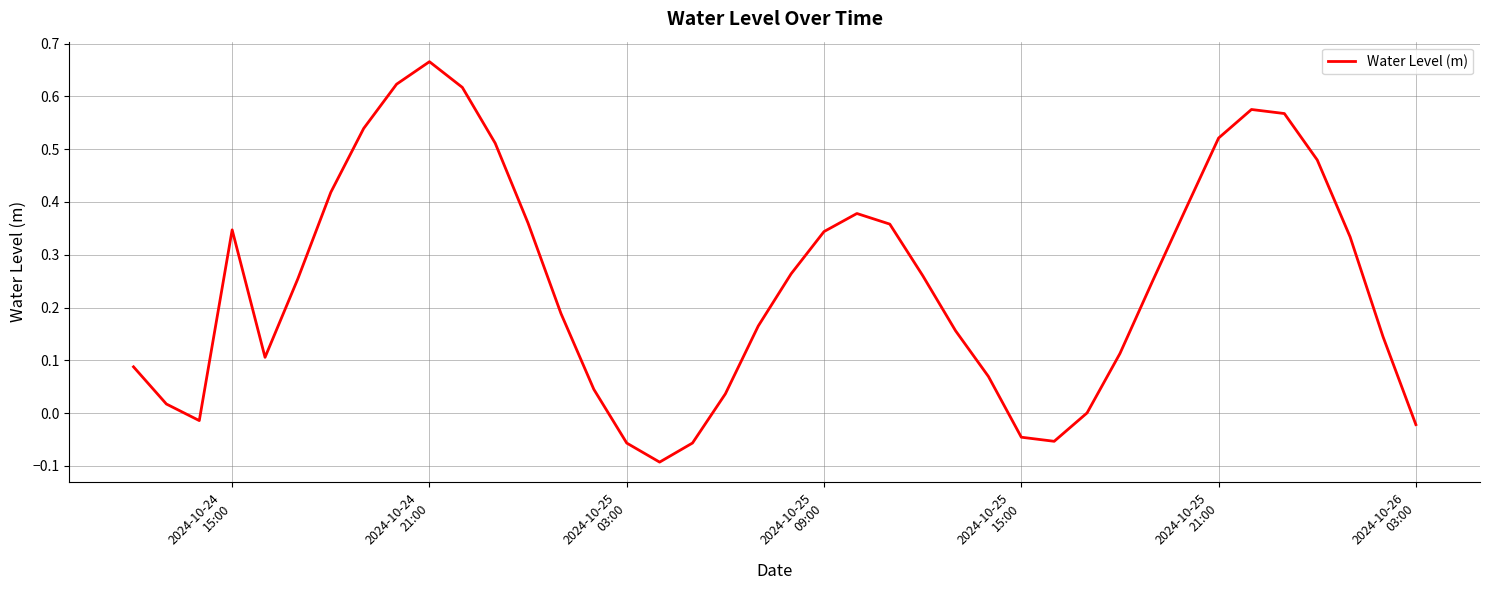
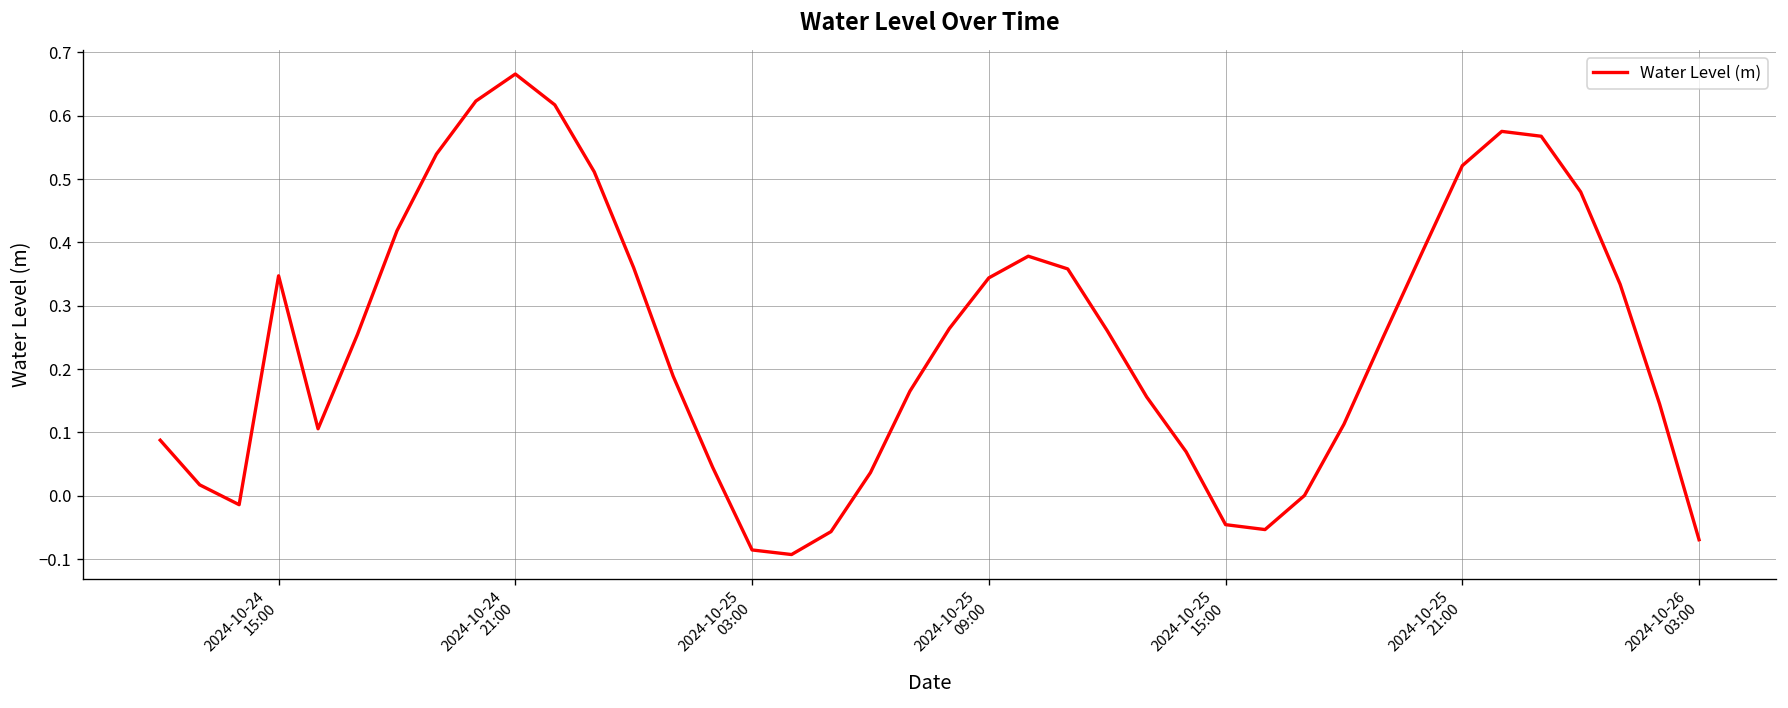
  {
    "2024-10-24 15:00": 0.35,
    "2024-10-24 21:00": 0.67,
-   "2024-10-25 03:00": -0.06,
+   "2024-10-25 03:00": -0.09,
    "2024-10-25 09:00": 0.34,
    "2024-10-25 15:00": -0.05,
    "2024-10-25 21:00": 0.52,
-   "2024-10-26 03:00": -0.02
+   "2024-10-26 03:00": -0.07
  }
